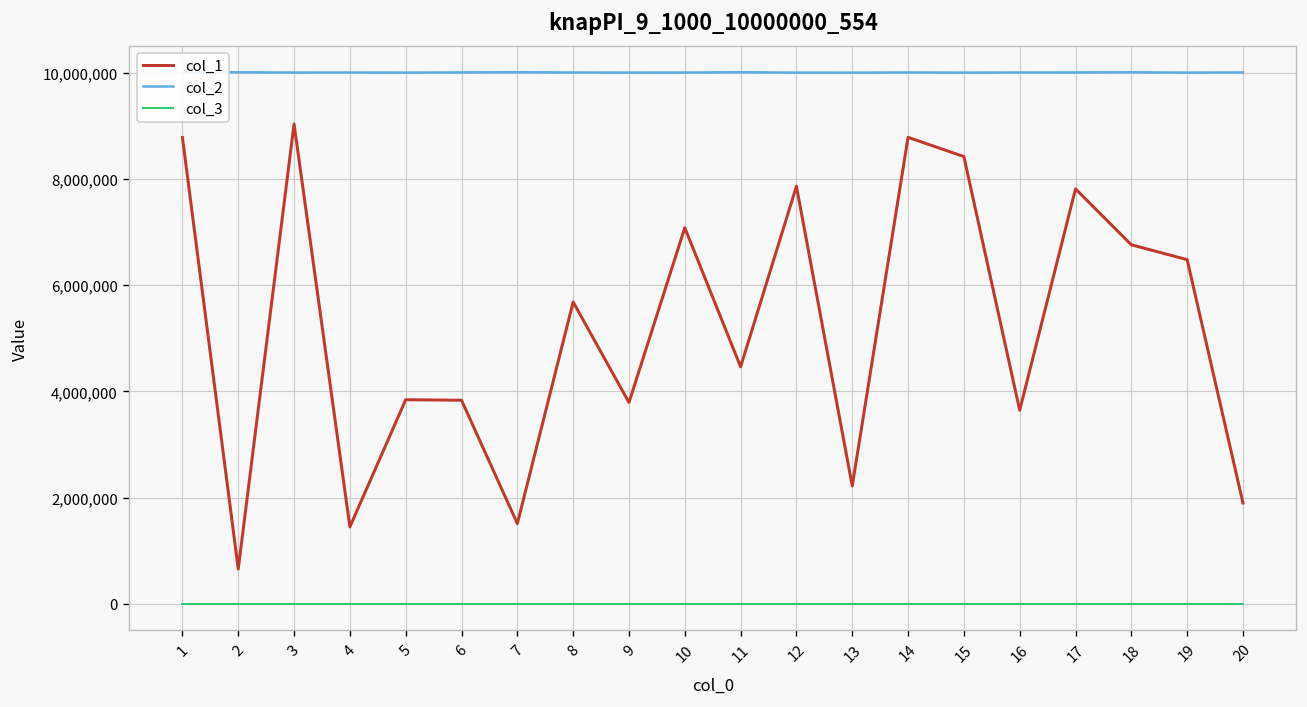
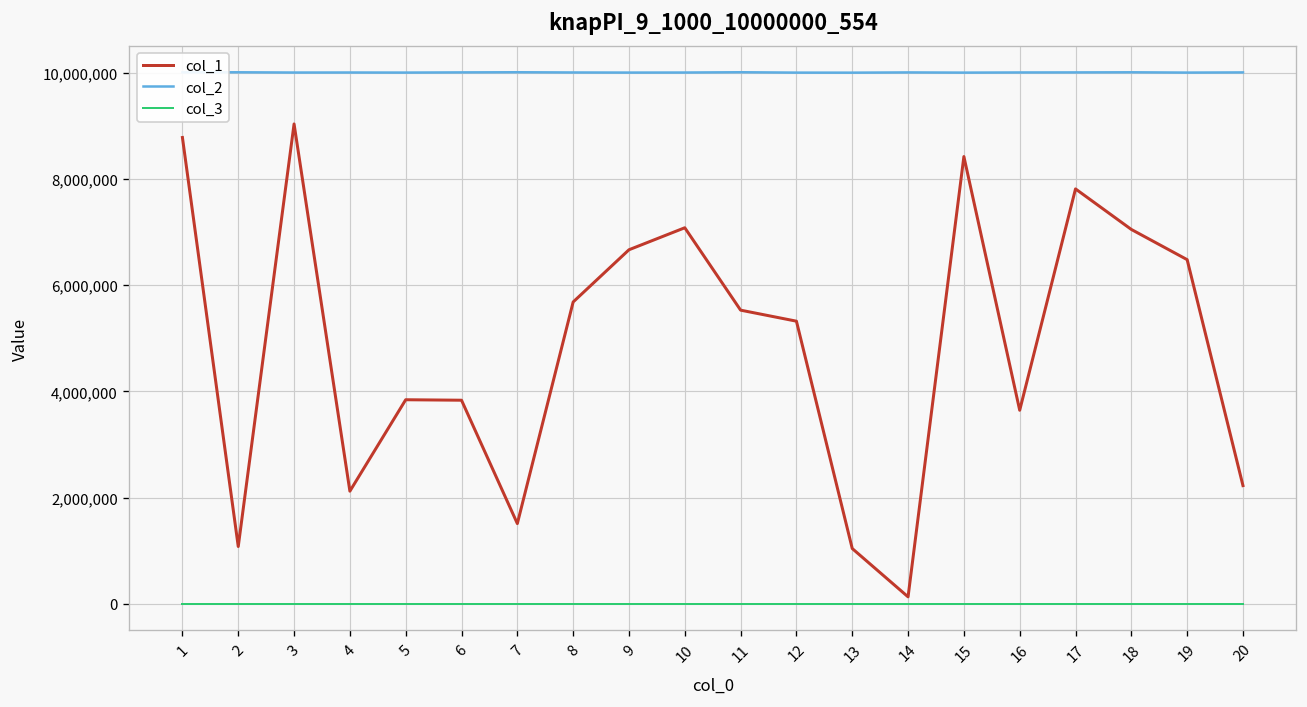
  {
    "col_1": {
      "1": "8,800,000",
-     "2": "700,000",
+     "2": "1,100,000",
      "3": "9,000,000",
-     "4": "1,400,000",
+     "4": "2,100,000",
      "5": "3,800,000",
      "6": "3,800,000",
      "7": "1,500,000",
      "8": "5,700,000",
-     "9": "3,800,000",
+     "9": "6,700,000",
      "10": "7,100,000",
-     "11": "4,500,000",
-     "12": "7,900,000",
-     "13": "2,200,000",
-     "14": "8,800,000",
+     "11": "5,500,000",
+     "12": "5,300,000",
+     "13": "1,000,000",
+     "14": "100,000",
      "15": "8,400,000",
      "16": "3,600,000",
      "17": "7,800,000",
-     "18": "6,800,000",
+     "18": "7,000,000",
      "19": "6,500,000",
-     "20": "1,900,000"
+     "20": "2,200,000"
    },
    "col_2": {
      "2": "10,000,000",
      "3": "10,000,000",
      "4": "10,000,000",
      "5": "10,000,000",
      "6": "10,000,000",
      "7": "10,000,000",
      "8": "10,000,000",
      "9": "10,000,000",
      "10": "10,000,000",
      "11": "10,000,000",
      "12": "10,000,000",
      "13": "10,000,000",
      "14": "10,000,000",
      "15": "10,000,000",
      "16": "10,000,000",
      "17": "10,000,000",
      "18": "10,000,000",
      "19": "10,000,000",
      "20": "10,000,000"
    },
    "col_3": {
      "1": "0",
      "2": "0",
      "3": "0",
      "4": "0",
      "5": "0",
      "6": "0",
      "7": "0",
      "8": "0",
      "9": "0",
      "10": "0",
      "11": "0",
      "12": "0",
      "13": "0",
      "14": "0",
      "15": "0",
      "16": "0",
      "17": "0",
      "18": "0",
      "19": "0",
      "20": "0"
    }
  }
